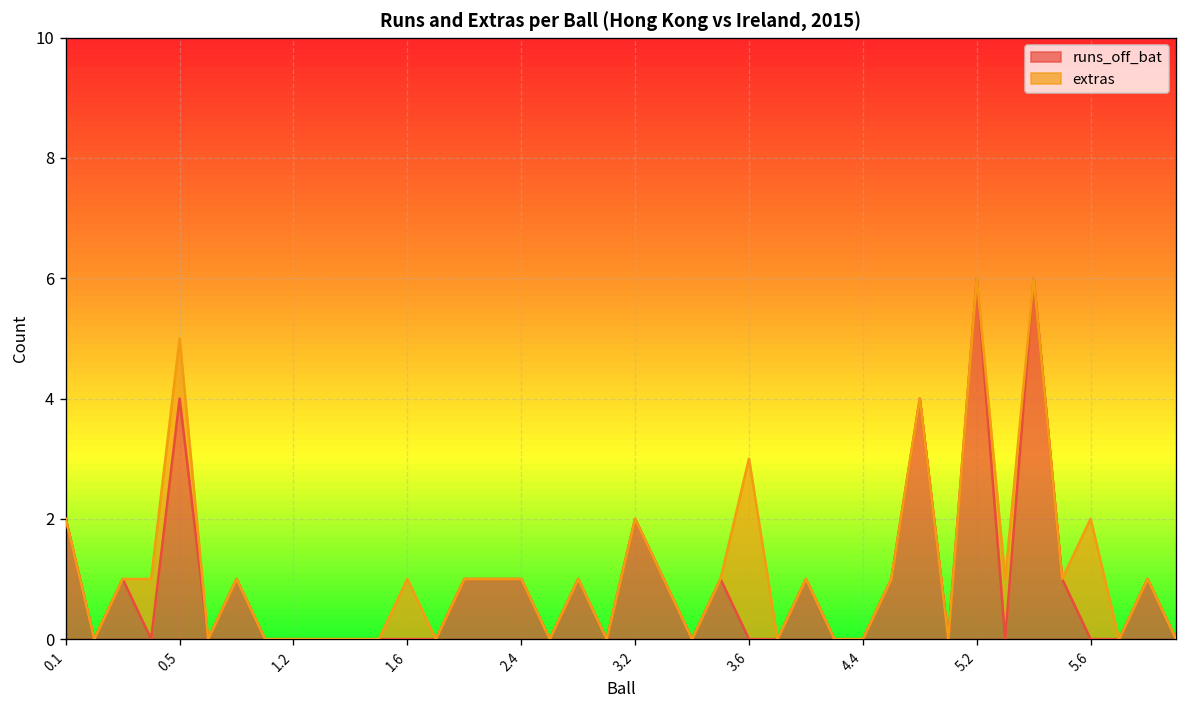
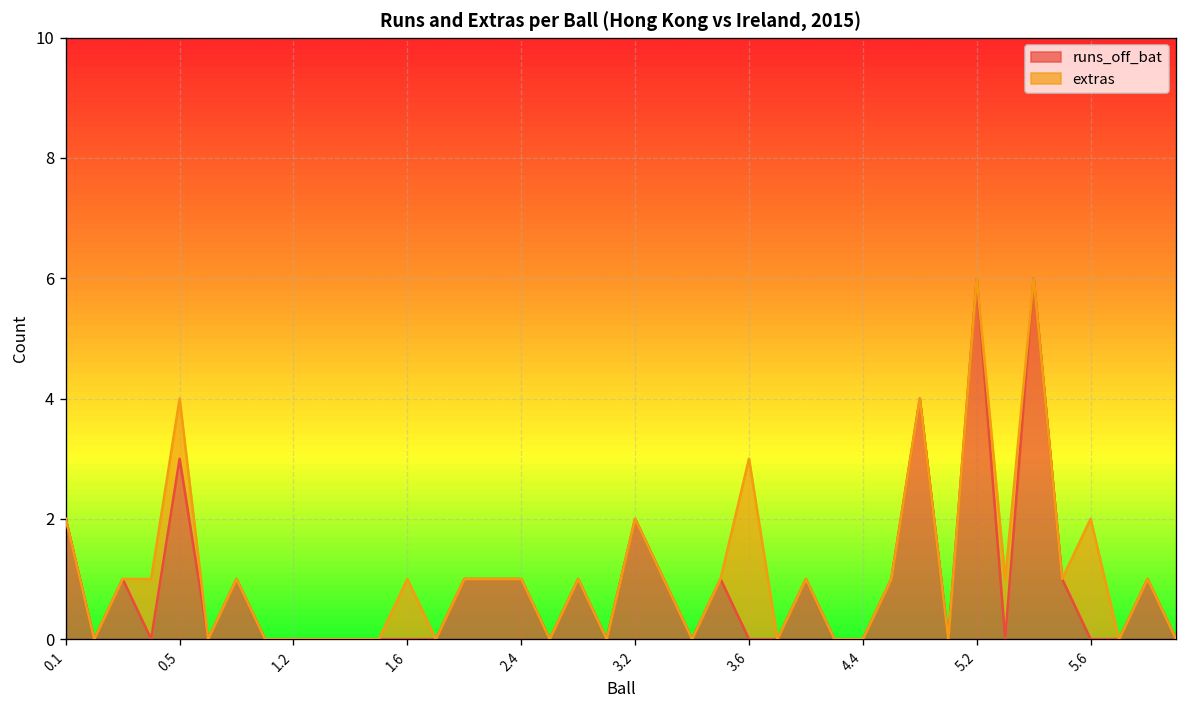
  {
    "runs_off_bat": {
-     "0.5": 4,
+     "0.5": 3,
      "1.6": 0,
      "3.6": 0,
      "5.6": 0
    },
    "extras": {
      "0.5": 1,
      "1.6": 1,
      "3.6": 3,
      "5.6": 2
    }
  }
